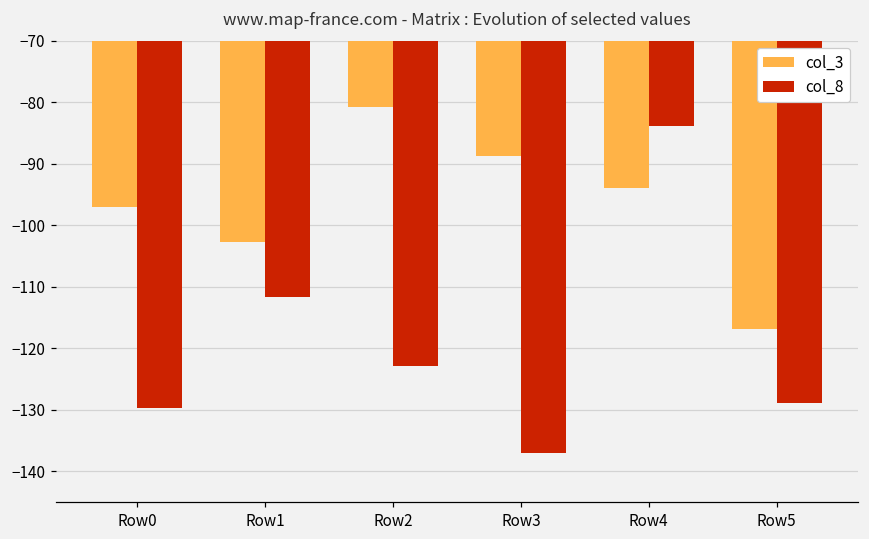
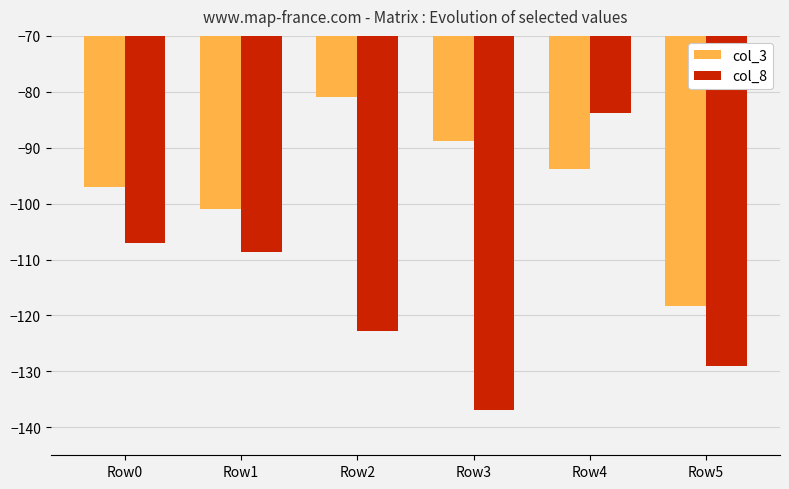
  {
    "col_3": {
      "Row0": -97,
-     "Row1": -103,
+     "Row1": -101,
      "Row2": -81,
      "Row3": -89,
      "Row4": -94,
-     "Row5": -117
+     "Row5": -118
    },
    "col_8": {
-     "Row0": -130,
-     "Row1": -112,
+     "Row0": -107,
+     "Row1": -109,
      "Row2": -123,
      "Row3": -137,
      "Row4": -84,
      "Row5": -129
    }
  }
